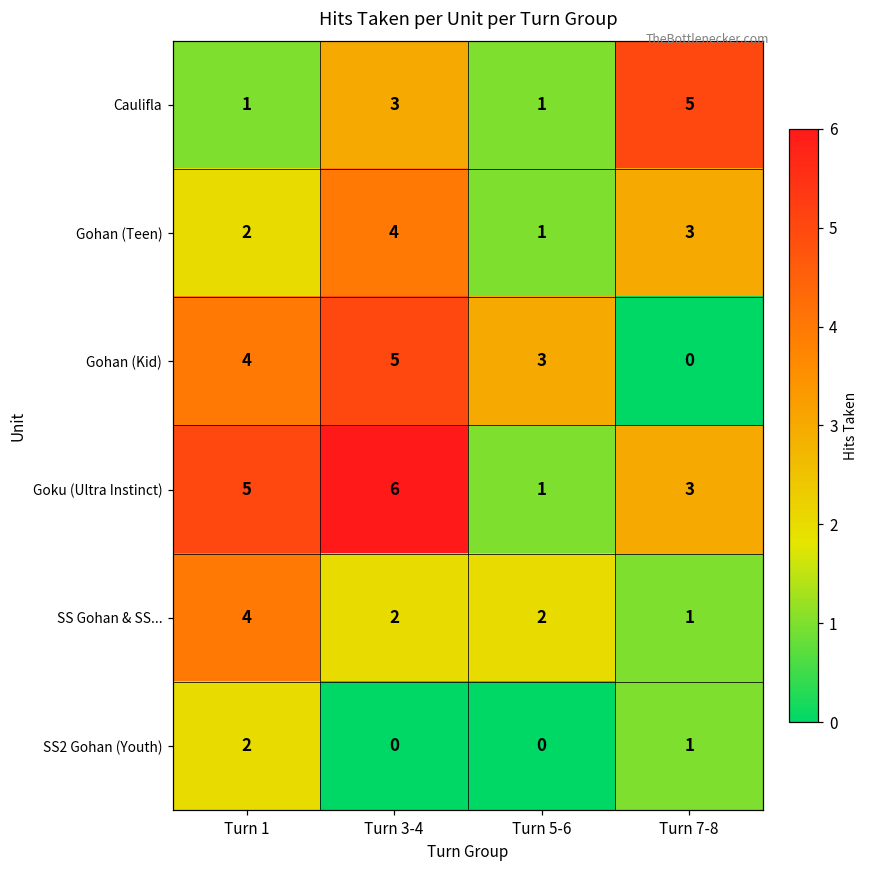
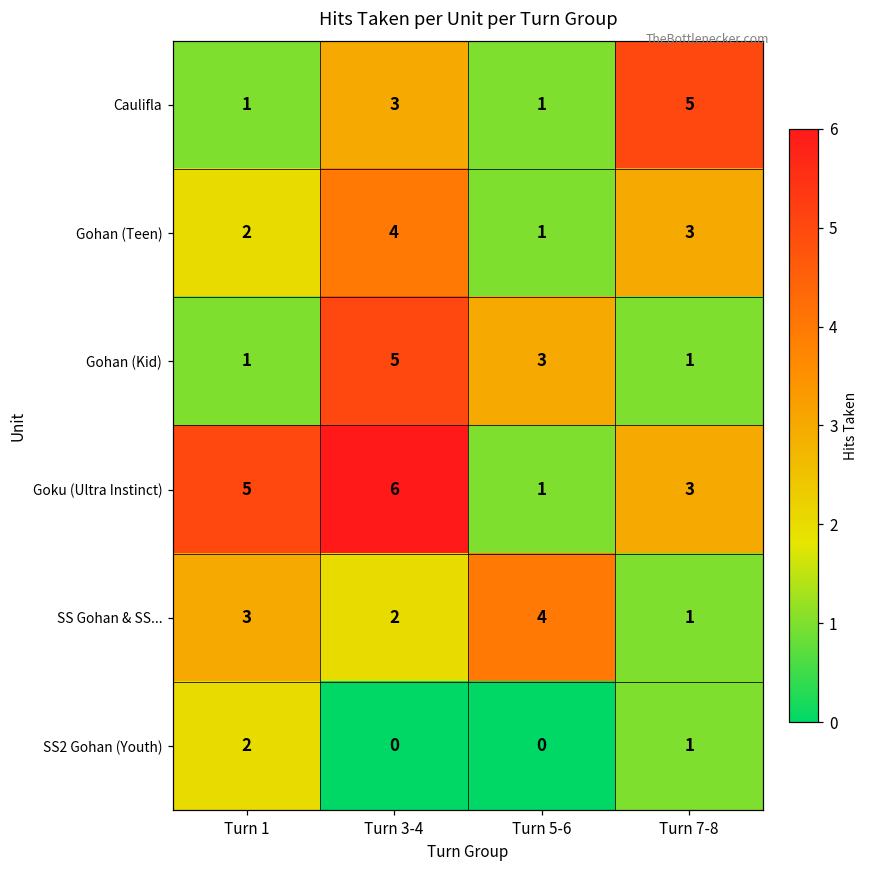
  {
    "Caulifla": {
      "Turn 1": 1,
      "Turn 3-4": 3,
      "Turn 5-6": 1,
      "Turn 7-8": 5
    },
    "Gohan (Teen)": {
      "Turn 1": 2,
      "Turn 3-4": 4,
      "Turn 5-6": 1,
      "Turn 7-8": 3
    },
    "Gohan (Kid)": {
-     "Turn 1": 4,
+     "Turn 1": 1,
      "Turn 3-4": 5,
      "Turn 5-6": 3,
-     "Turn 7-8": 0
+     "Turn 7-8": 1
    },
    "Goku (Ultra Instinct)": {
      "Turn 1": 5,
      "Turn 3-4": 6,
      "Turn 5-6": 1,
      "Turn 7-8": 3
    },
    "SS Gohan & SS...": {
-     "Turn 1": 4,
+     "Turn 1": 3,
      "Turn 3-4": 2,
-     "Turn 5-6": 2,
+     "Turn 5-6": 4,
      "Turn 7-8": 1
    },
    "SS2 Gohan (Youth)": {
      "Turn 1": 2,
      "Turn 3-4": 0,
      "Turn 5-6": 0,
      "Turn 7-8": 1
    }
  }
